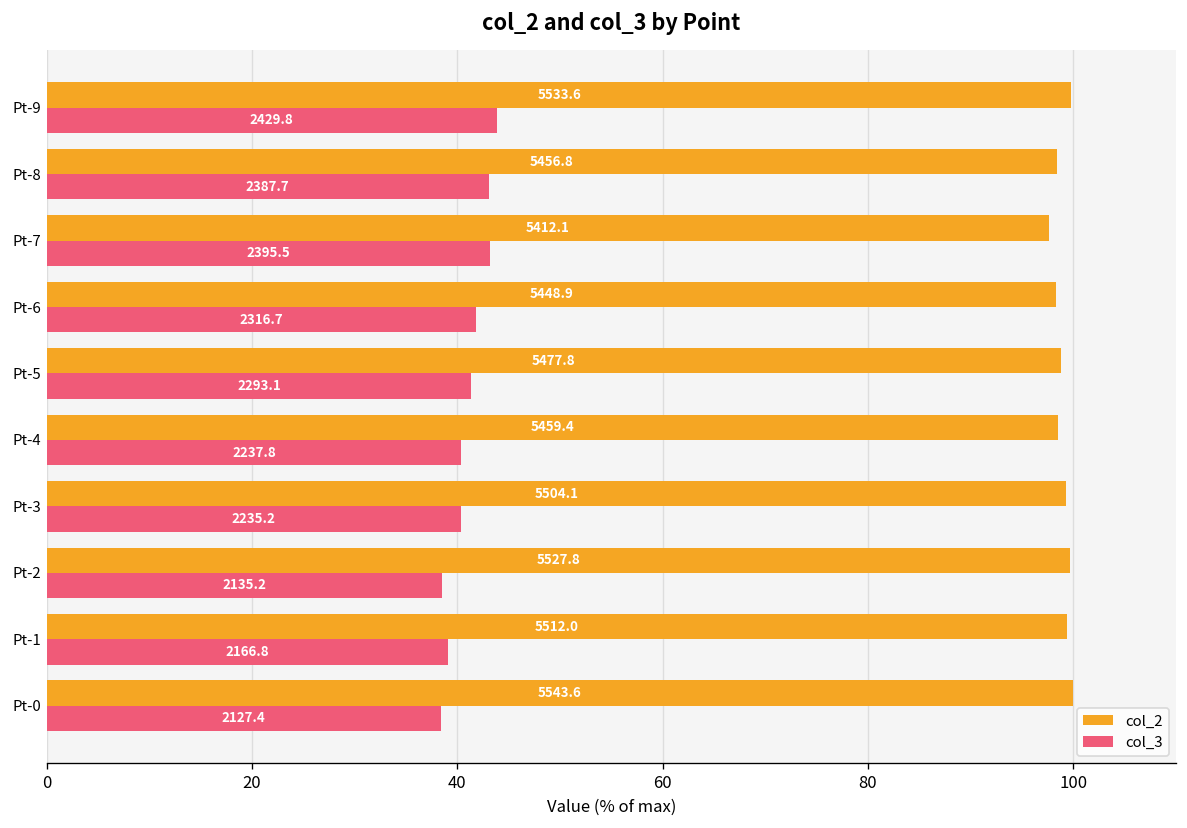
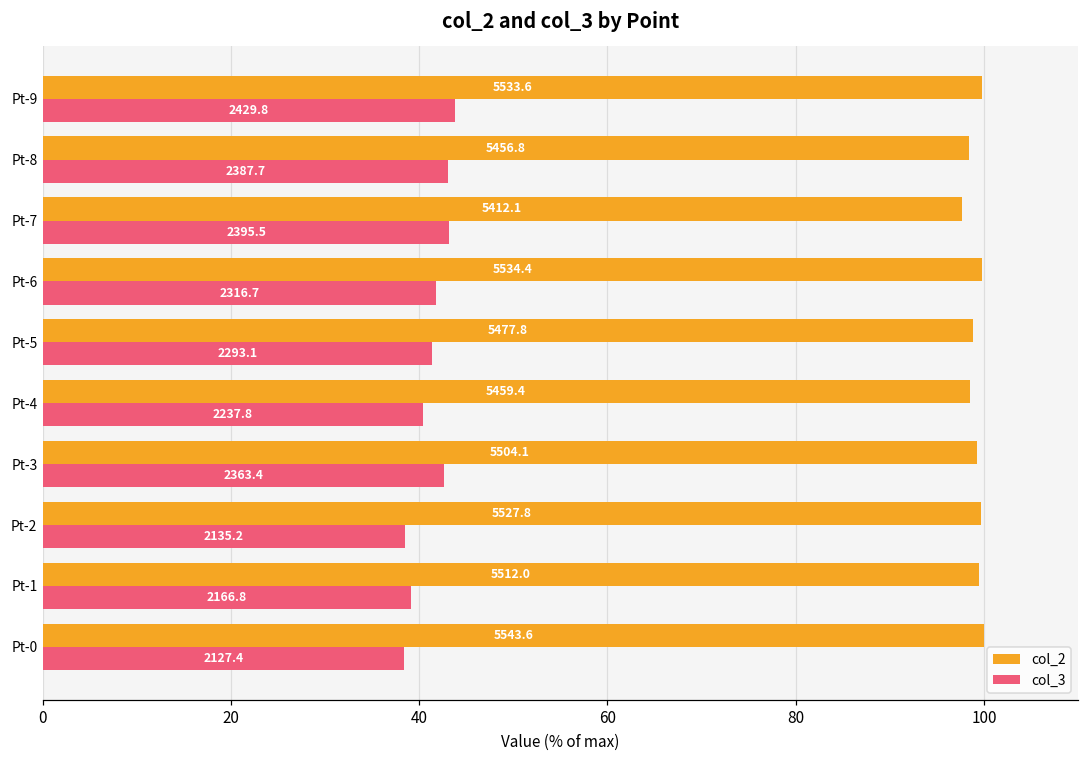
  {
    "col_2": {
-     "Pt-6": 5448.9
+     "Pt-6": 5534.4
    },
    "col_3": {
-     "Pt-3": 2235.2
+     "Pt-3": 2363.4
    }
  }
